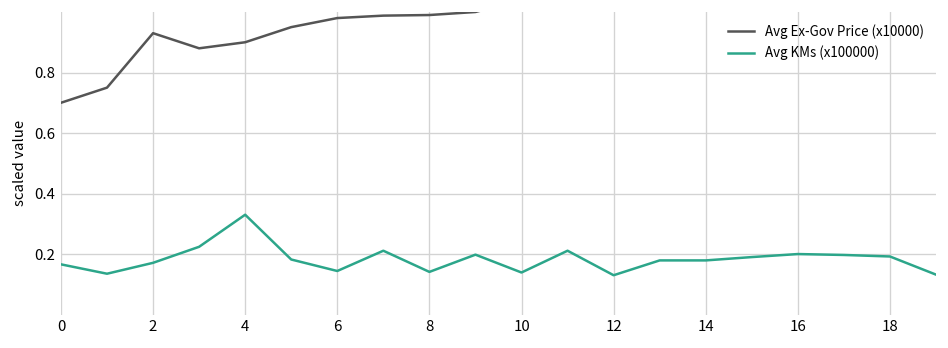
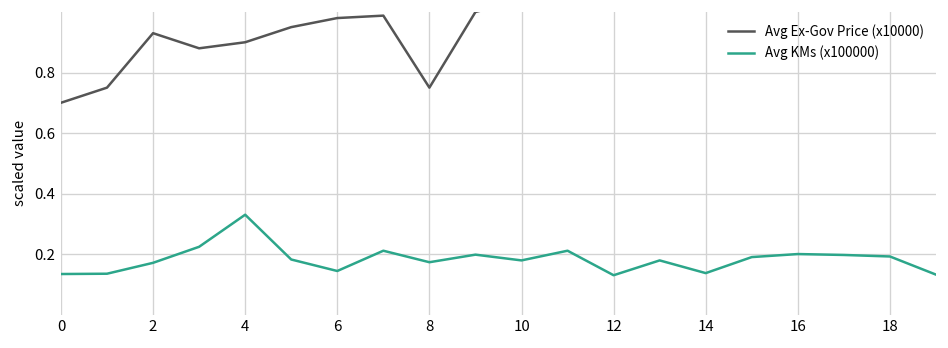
  {
    "Avg Ex-Gov Price (x10000)": {
      "0": 0.70,
      "2": 0.93,
      "4": 0.90,
      "6": 0.98,
-     "8": 0.99
+     "8": 0.75
    },
    "Avg KMs (x100000)": {
-     "0": 0.17,
+     "0": 0.13,
      "2": 0.17,
      "4": 0.33,
      "6": 0.14,
-     "8": 0.14,
-     "10": 0.14,
+     "8": 0.17,
+     "10": 0.18,
      "12": 0.13,
-     "14": 0.18,
+     "14": 0.14,
      "16": 0.20,
      "18": 0.19
    }
  }
